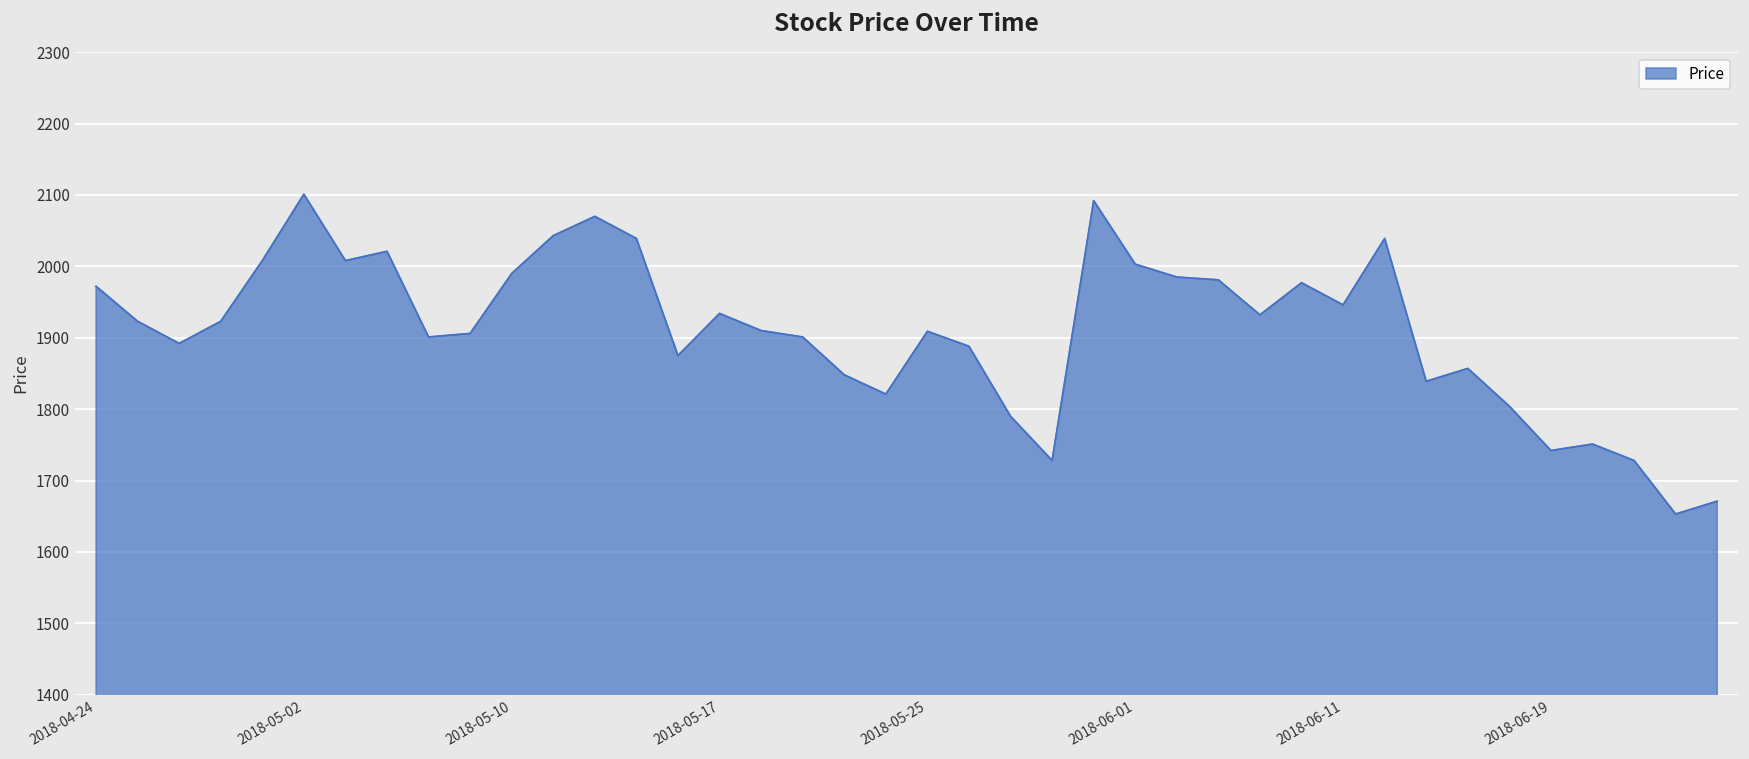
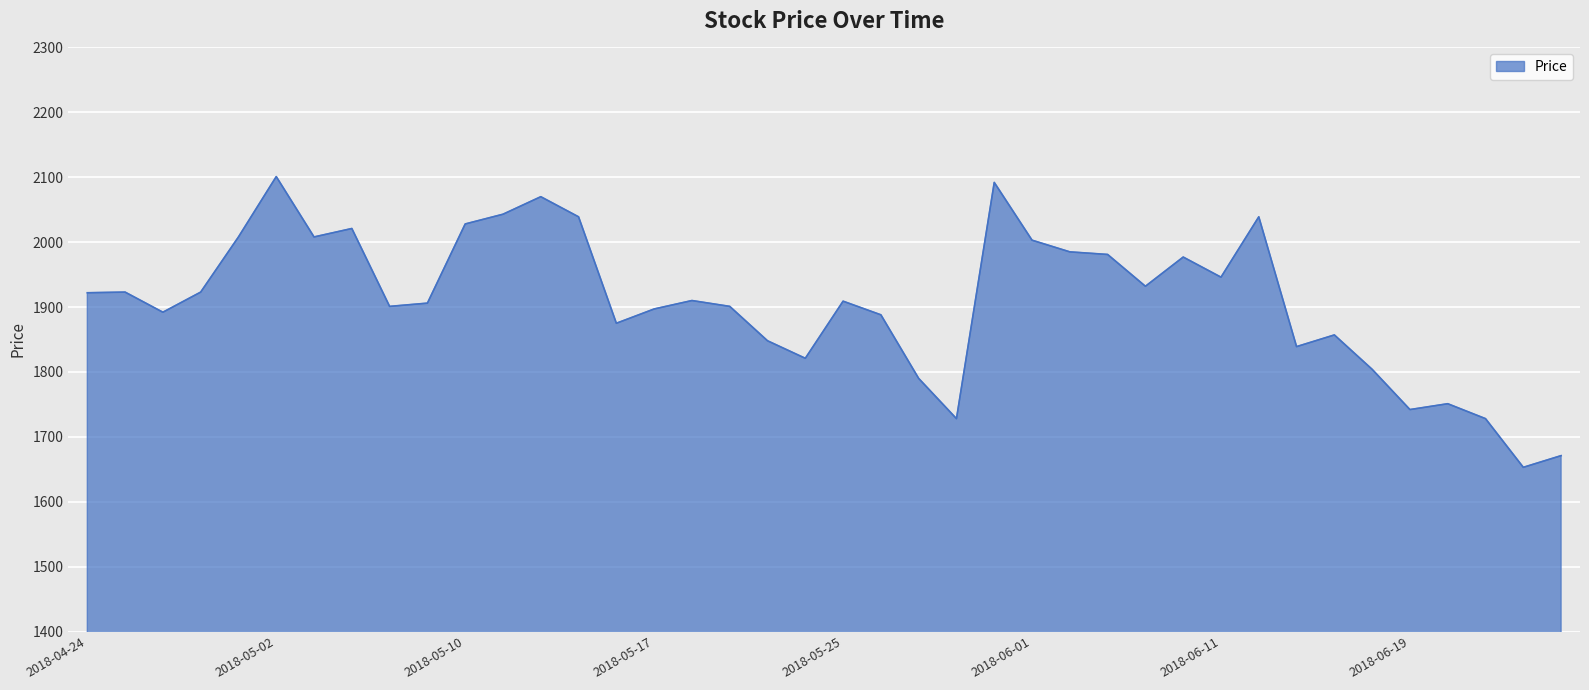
  {
-   "2018-04-24": 1970,
+   "2018-04-24": 1920,
    "2018-05-02": 2100,
-   "2018-05-10": 1990,
-   "2018-05-17": 1930,
+   "2018-05-10": 2030,
+   "2018-05-17": 1900,
    "2018-05-25": 1910,
    "2018-06-01": 2000,
    "2018-06-11": 1950,
    "2018-06-19": 1740
  }
